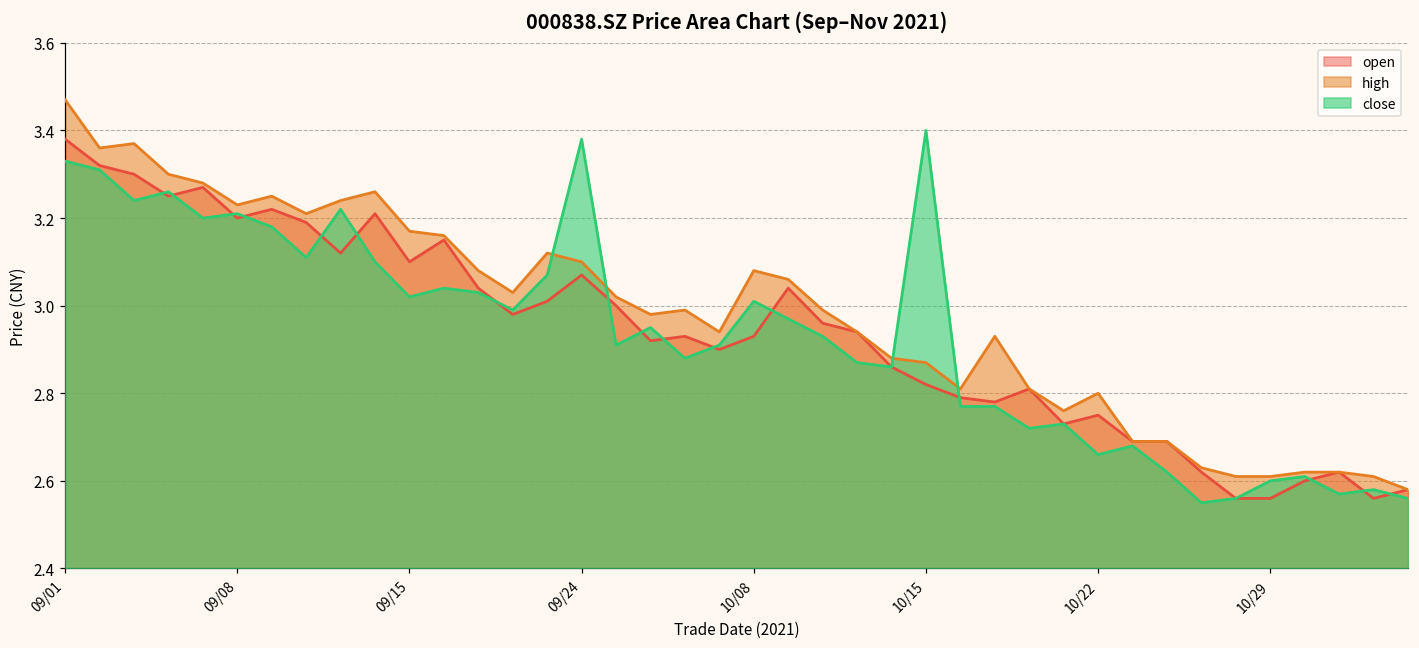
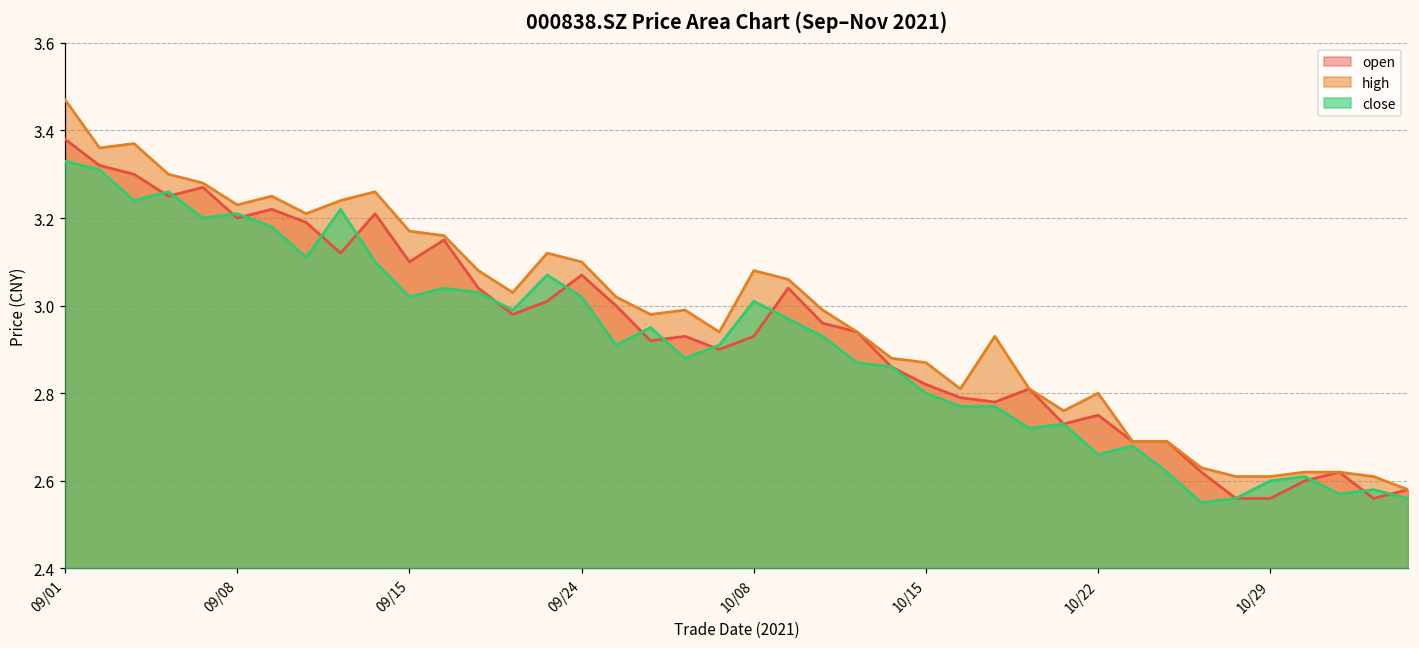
  {
    "close": {
      "09/01": 3.33,
      "09/08": 3.21,
      "09/15": 3.02,
-     "09/24": 3.38,
+     "09/24": 3.02,
      "10/08": 3.01,
-     "10/15": 3.4,
+     "10/15": 2.8,
      "10/22": 2.66,
      "10/29": 2.60
    }
  }
